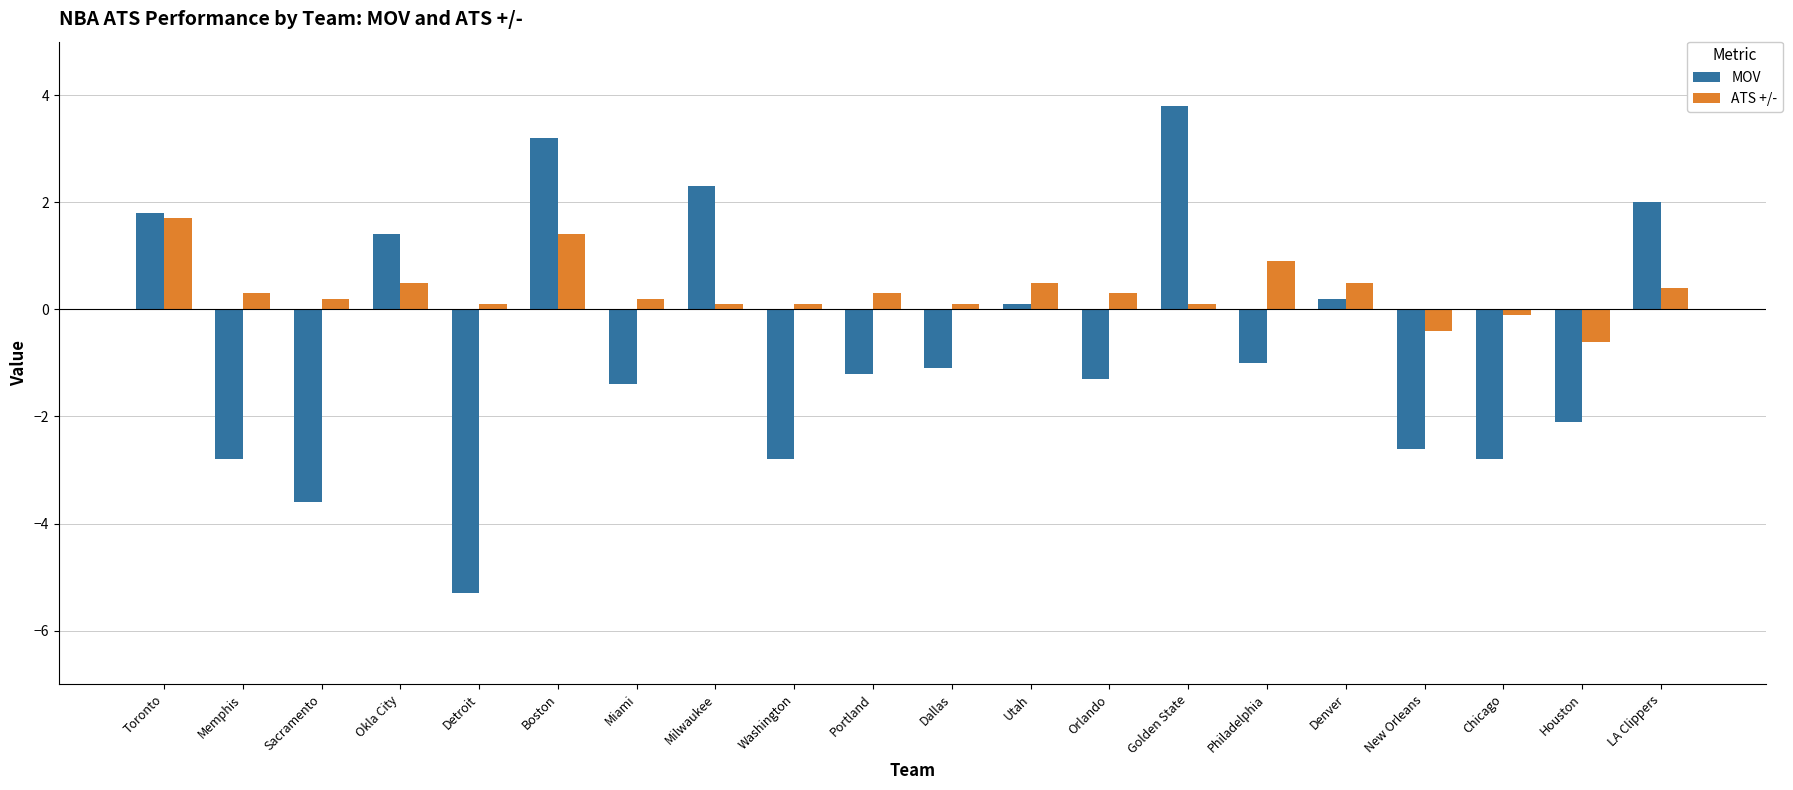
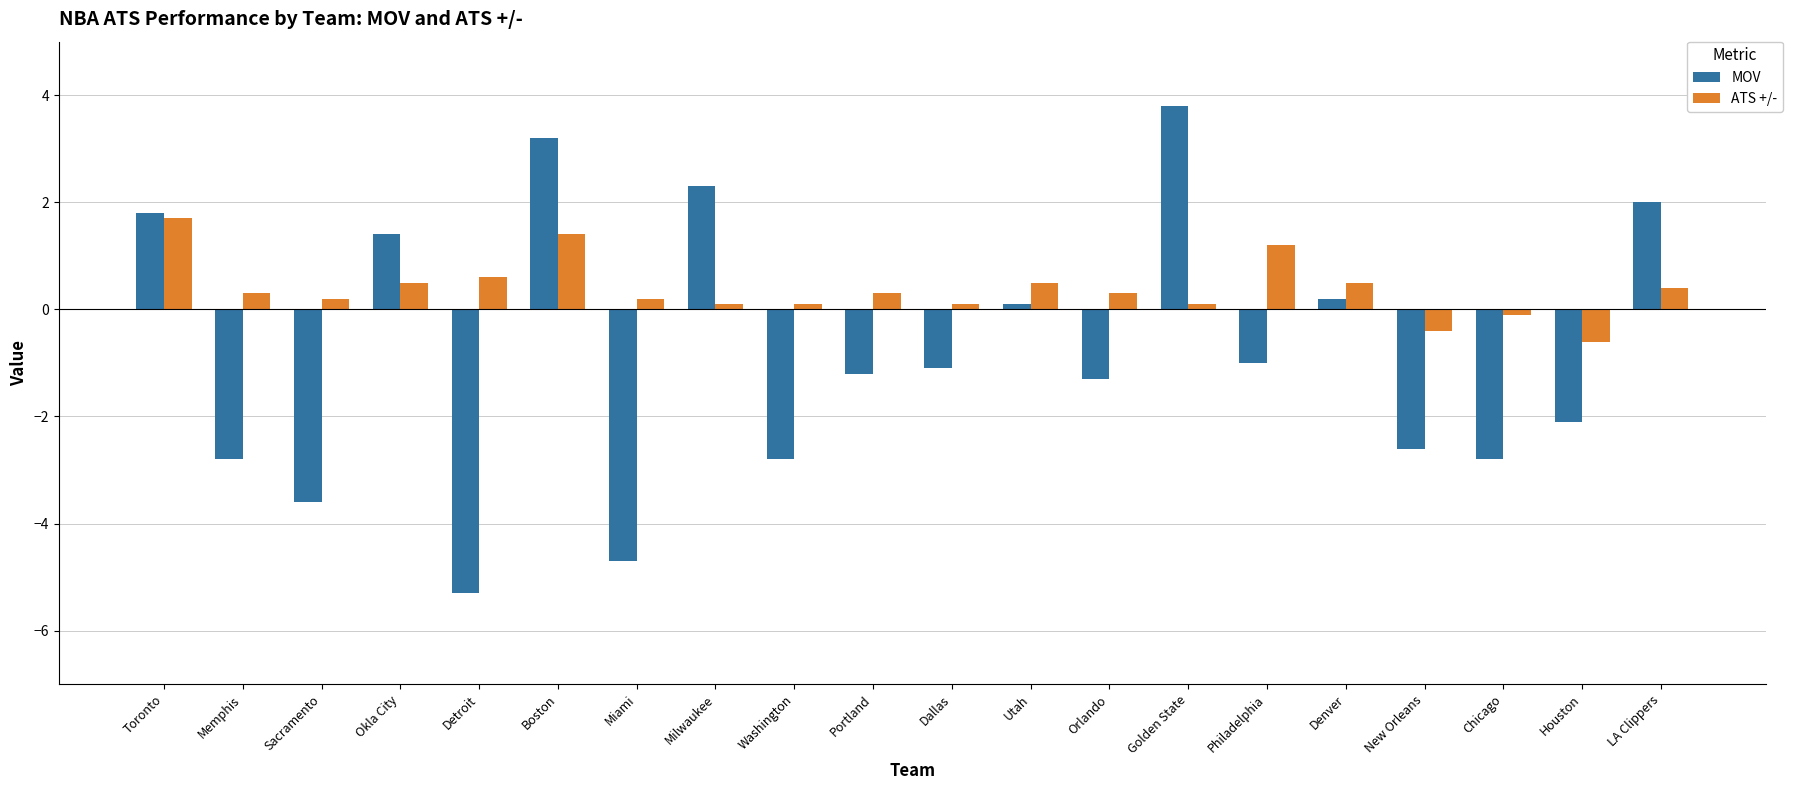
  {
    "MOV": {
      "Toronto": 1.8,
      "Memphis": -2.8,
      "Sacramento": -3.6,
      "Okla City": 1.4,
      "Detroit": -5.3,
      "Boston": 3.2,
-     "Miami": -1.4,
+     "Miami": -4.7,
      "Milwaukee": 2.3,
      "Washington": -2.8,
      "Portland": -1.2,
      "Dallas": -1.1,
      "Utah": 0.1,
      "Orlando": -1.3,
      "Golden State": 3.8,
      "Philadelphia": -1.0,
      "Denver": 0.2,
      "New Orleans": -2.6,
      "Chicago": -2.8,
      "Houston": -2.1,
      "LA Clippers": 2.0
    },
    "ATS +/-": {
      "Toronto": 1.7,
      "Memphis": 0.3,
      "Sacramento": 0.2,
      "Okla City": 0.5,
-     "Detroit": 0.1,
+     "Detroit": 0.6,
      "Boston": 1.4,
      "Miami": 0.2,
      "Milwaukee": 0.1,
      "Washington": 0.1,
      "Portland": 0.3,
      "Dallas": 0.1,
      "Utah": 0.5,
      "Orlando": 0.3,
      "Golden State": 0.1,
-     "Philadelphia": 0.9,
+     "Philadelphia": 1.2,
      "Denver": 0.5,
      "New Orleans": -0.4,
      "Chicago": -0.1,
      "Houston": -0.6,
      "LA Clippers": 0.4
    }
  }
